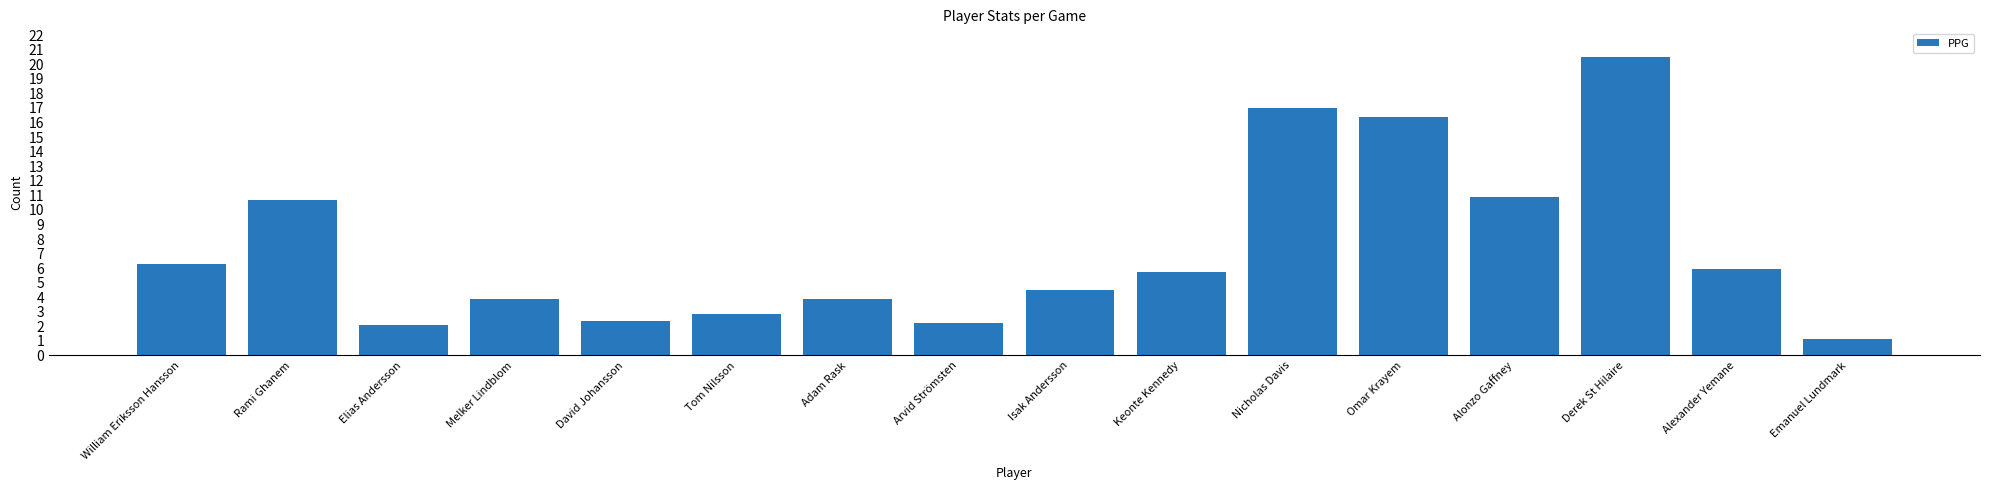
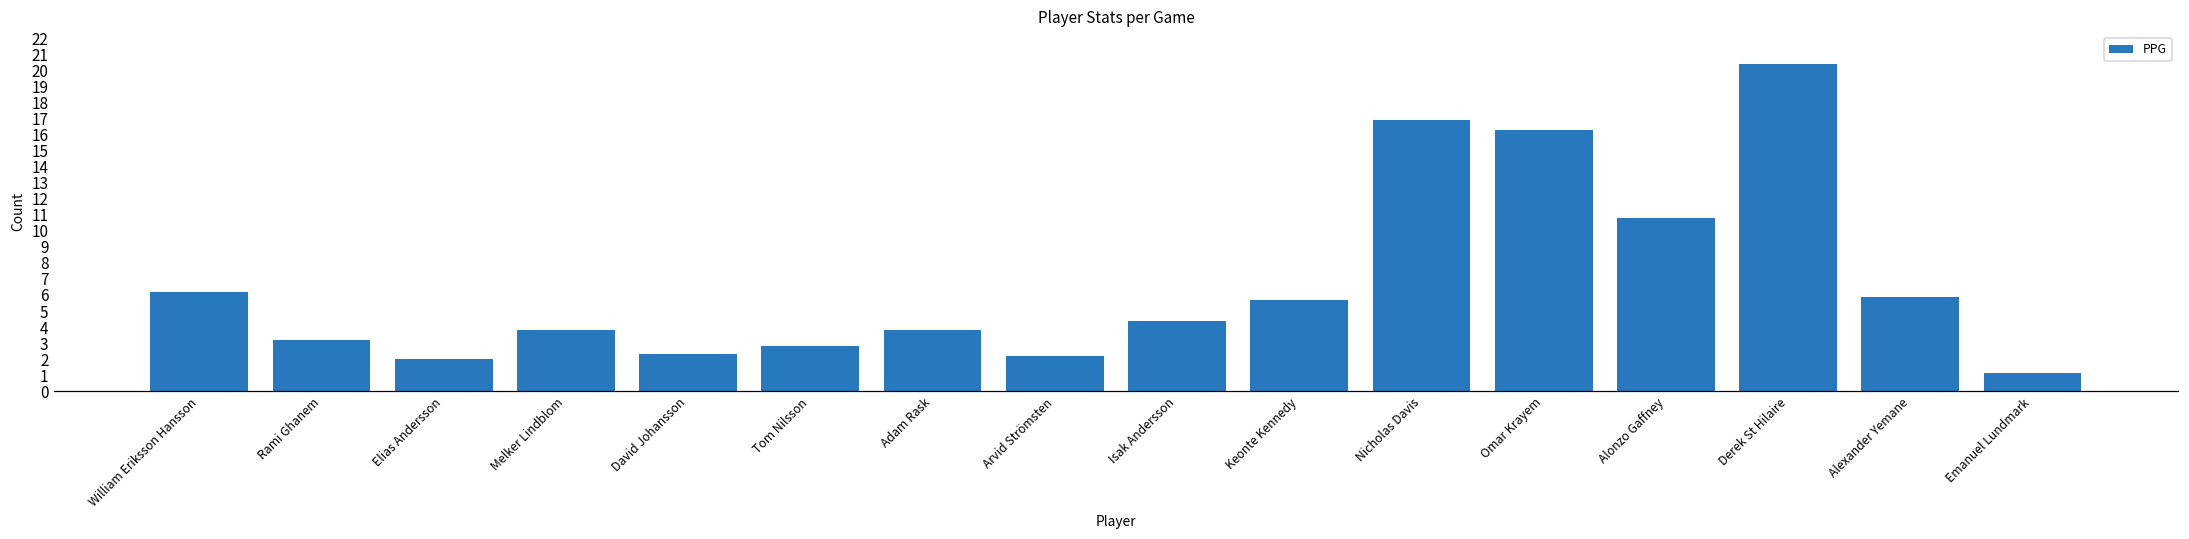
  {
    "William Eriksson Hansson": 6.2,
-   "Rami Ghanem": 10.6,
+   "Rami Ghanem": 3.2,
    "Elias Andersson": 2.0,
    "Melker Lindblom": 3.8,
    "David Johansson": 2.3,
    "Tom Nilsson": 2.8,
    "Adam Rask": 3.8,
    "Arvid Strömsten": 2.2,
    "Isak Andersson": 4.4,
    "Keonte Kennedy": 5.7,
    "Nicholas Davis": 16.9,
    "Omar Krayem": 16.3,
    "Alonzo Gaffney": 10.8,
    "Derek St Hilaire": 20.4,
    "Alexander Yemane": 5.9,
    "Emanuel Lundmark": 1.1
  }
